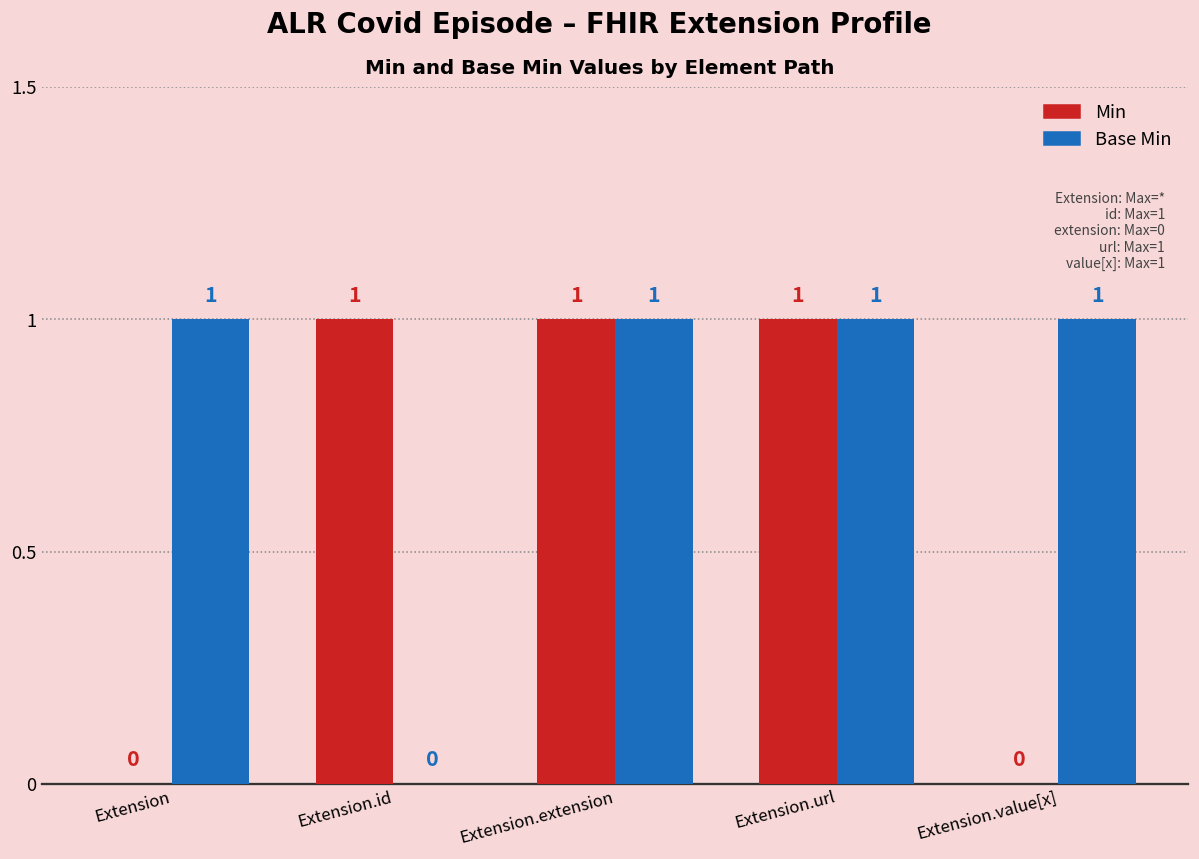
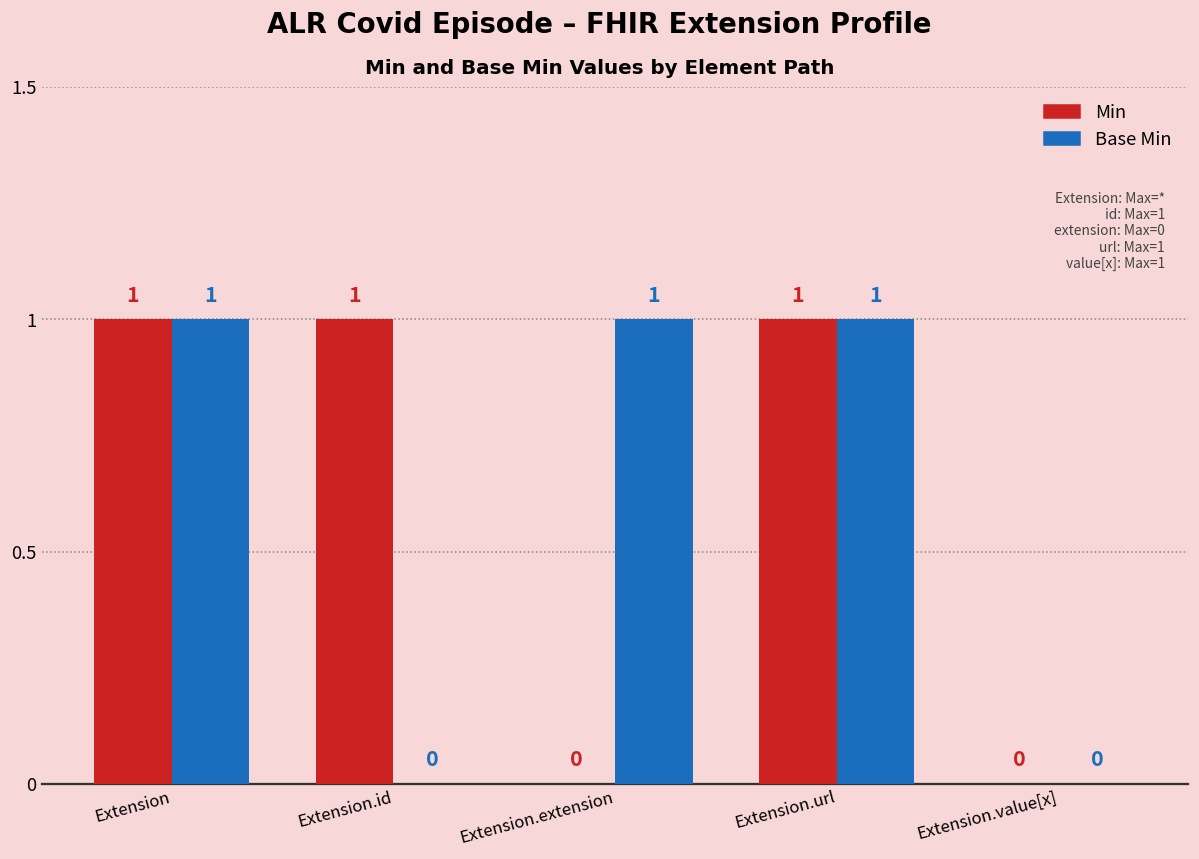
  {
    "Min": {
-     "Extension": 0,
+     "Extension": 1,
      "Extension.id": 1,
-     "Extension.extension": 1,
+     "Extension.extension": 0,
      "Extension.url": 1,
      "Extension.value[x]": 0
    },
    "Base Min": {
      "Extension": 1,
      "Extension.id": 0,
      "Extension.extension": 1,
      "Extension.url": 1,
-     "Extension.value[x]": 1
+     "Extension.value[x]": 0
    }
  }
